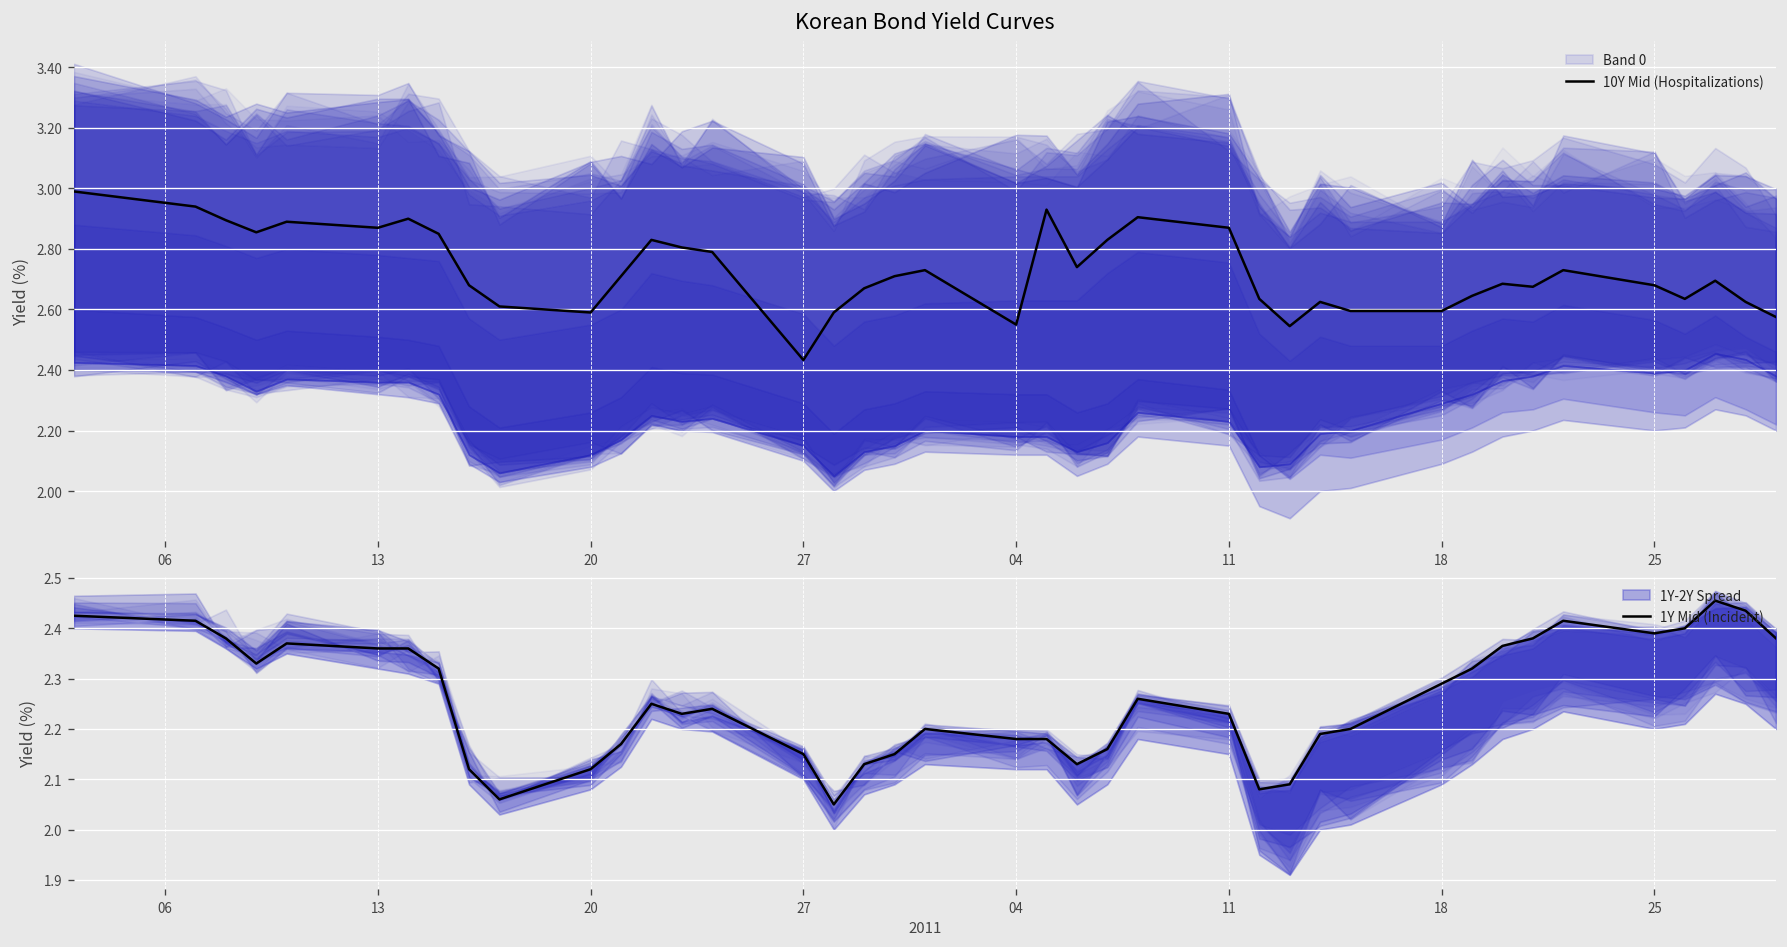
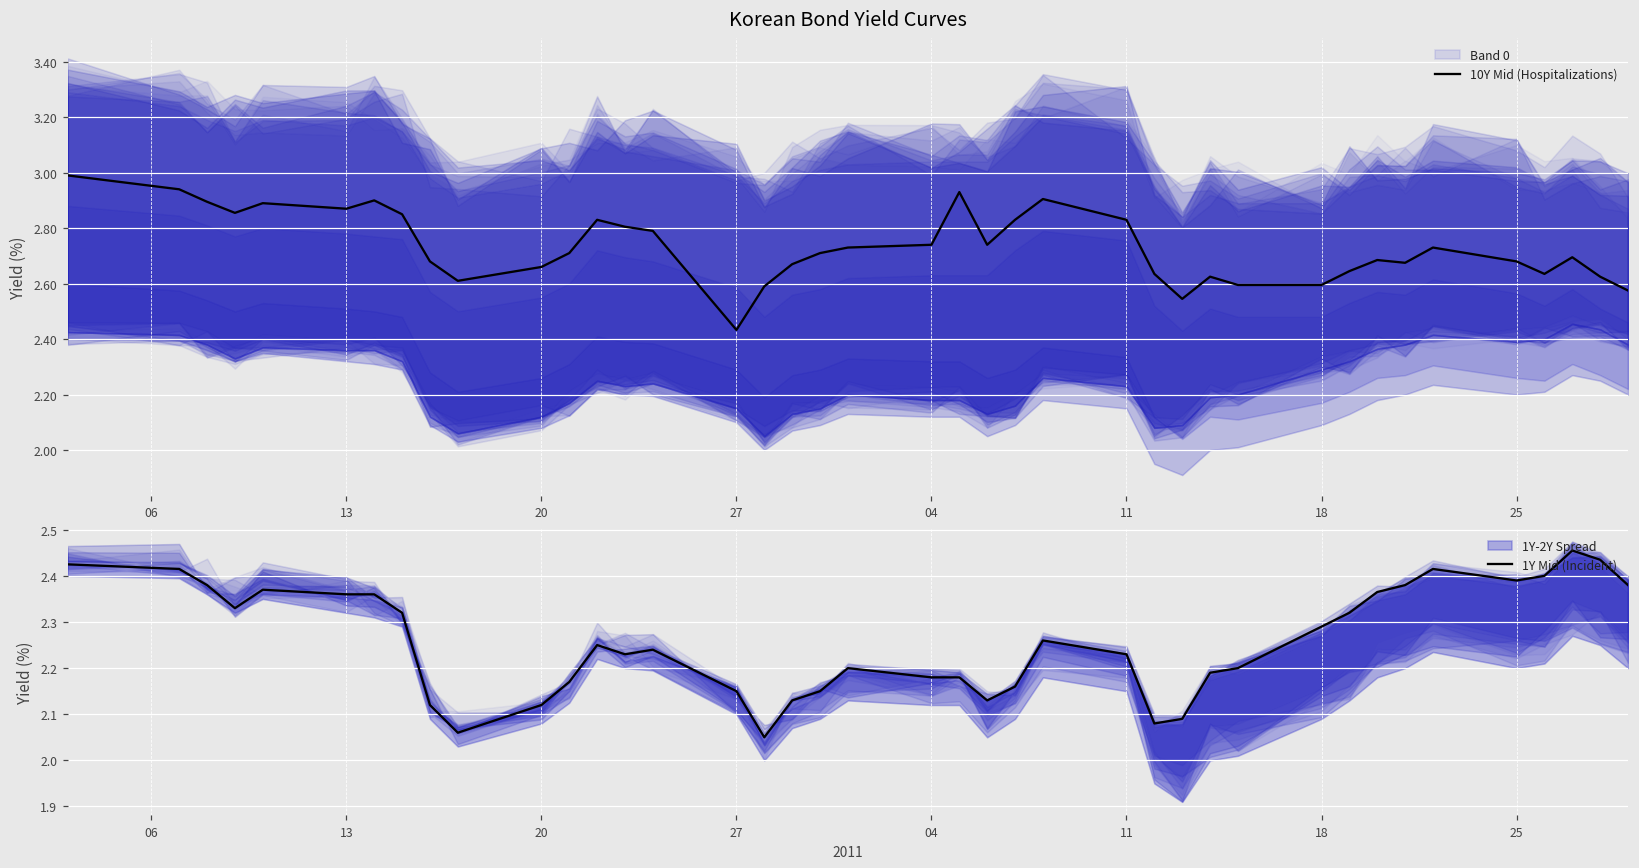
  {
    "Korean Bond Yield Curves": {
      "10Y Mid (Hospitalizations)": {
        "13": 2.87,
-       "20": 2.59,
+       "20": 2.66,
        "27": 2.43,
-       "04": 2.55,
-       "11": 2.87,
+       "04": 2.74,
+       "11": 2.83,
        "18": 2.60,
        "25": 2.68
      }
    }
  }
